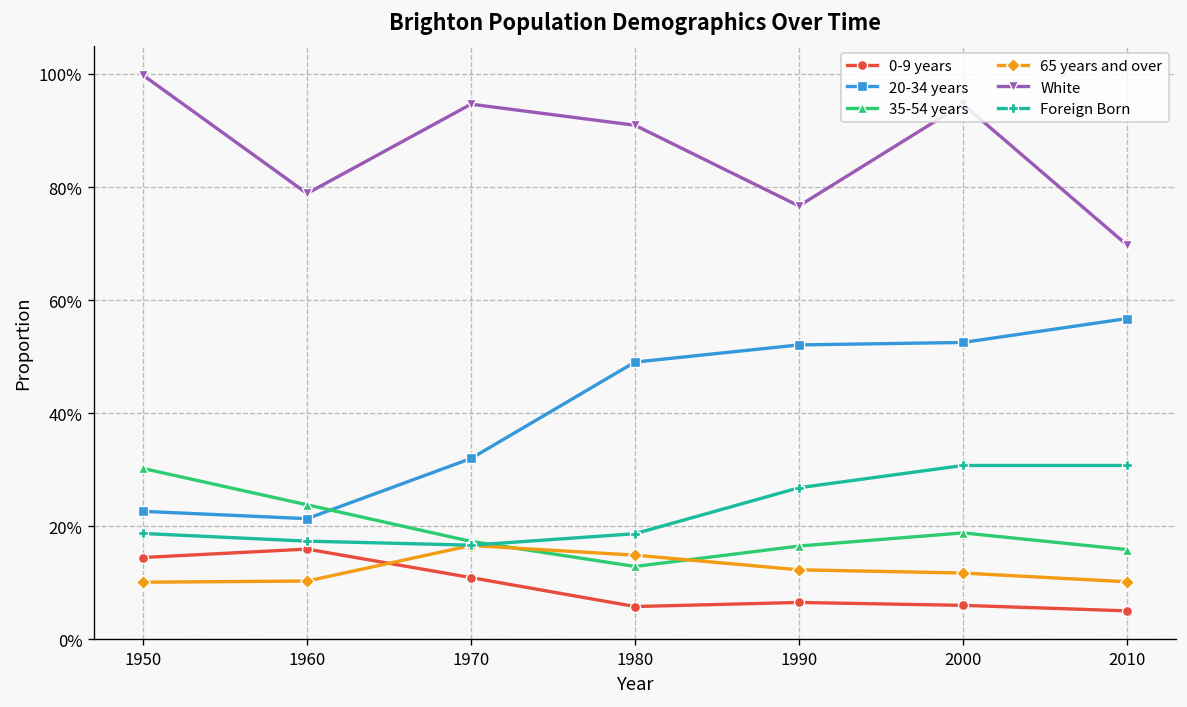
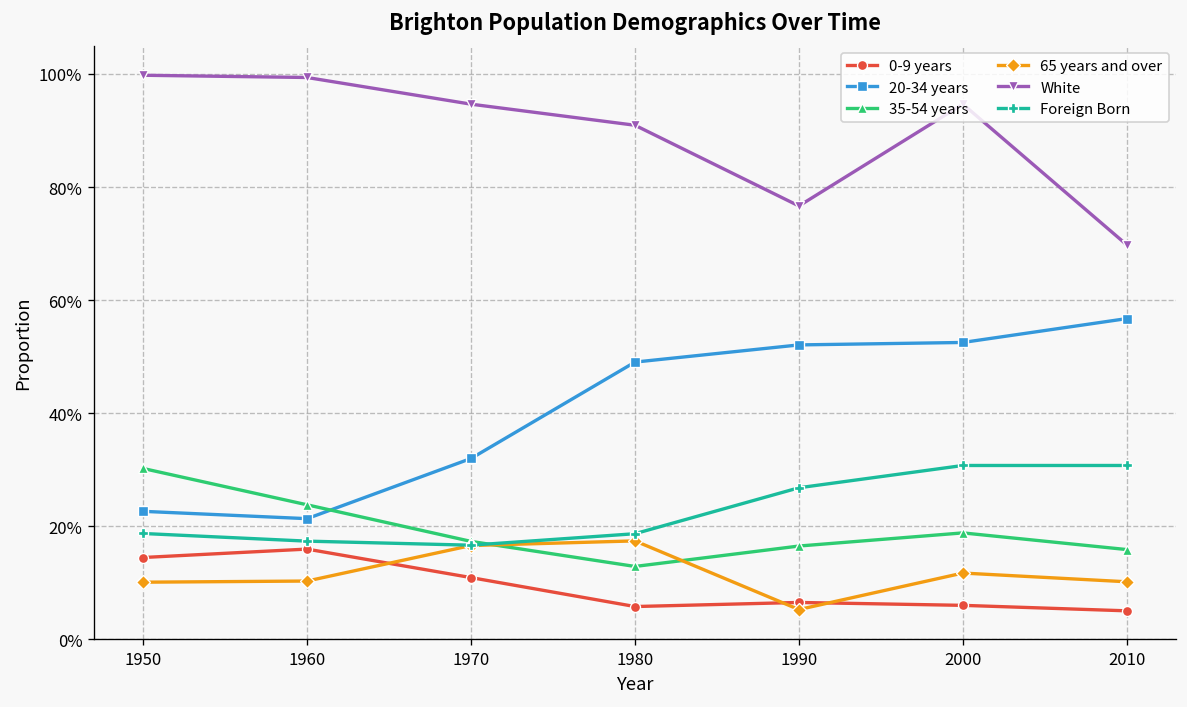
  {
    "0-9 years": {
      "1950": "14%",
      "1960": "16%",
      "1970": "11%",
      "1980": "6%",
      "1990": "7%",
      "2000": "6%",
      "2010": "5%"
    },
    "20-34 years": {
      "1950": "23%",
      "1960": "21%",
      "1970": "32%",
      "1980": "49%",
      "1990": "52%",
      "2000": "53%",
      "2010": "57%"
    },
    "65 years and over": {
      "1950": "10%",
      "1960": "10%",
-     "1980": "15%",
-     "1990": "12%",
+     "1980": "17%",
+     "1990": "5%",
      "2000": "12%",
      "2010": "10%"
    },
    "White": {
      "1950": "100%",
-     "1960": "79%",
+     "1960": "99%",
      "1970": "95%",
      "1980": "91%",
      "1990": "77%",
      "2010": "70%"
    }
  }
